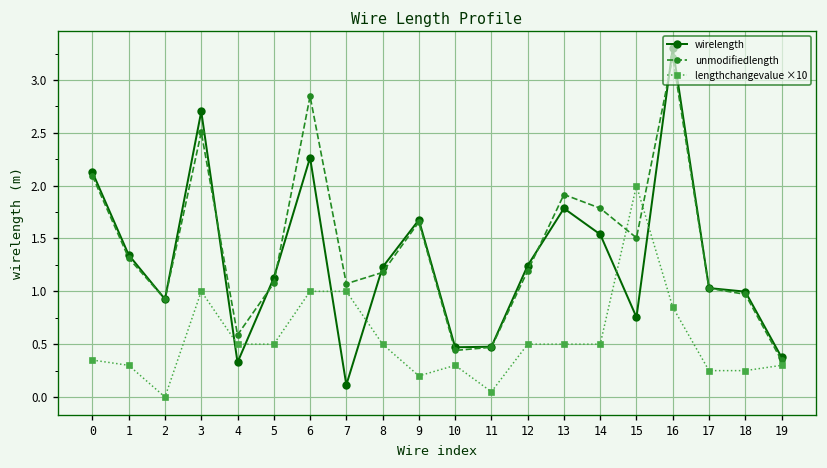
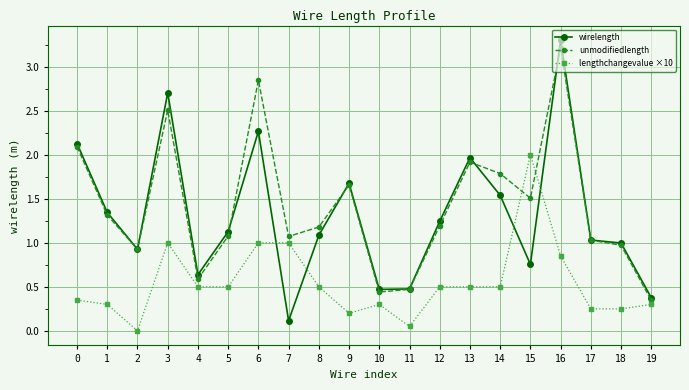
  {
    "wirelength": {
      "0": 2.1,
      "1": 1.3,
      "3": 2.7,
-     "4": 0.3,
+     "4": 0.6,
      "5": 1.1,
      "6": 2.3,
      "7": 0.1,
-     "8": 1.2,
+     "8": 1.1,
      "10": 0.5,
      "12": 1.2,
-     "13": 1.8,
+     "13": 2.0,
      "14": 1.5,
      "15": 0.8,
      "19": 0.4
    }
  }
